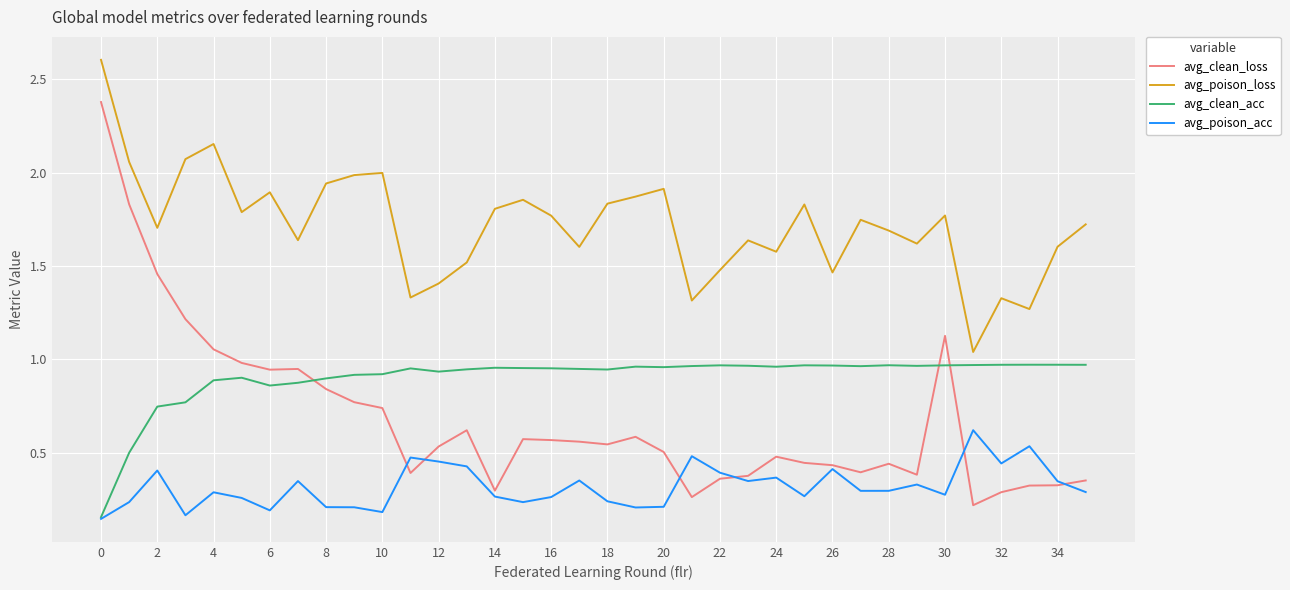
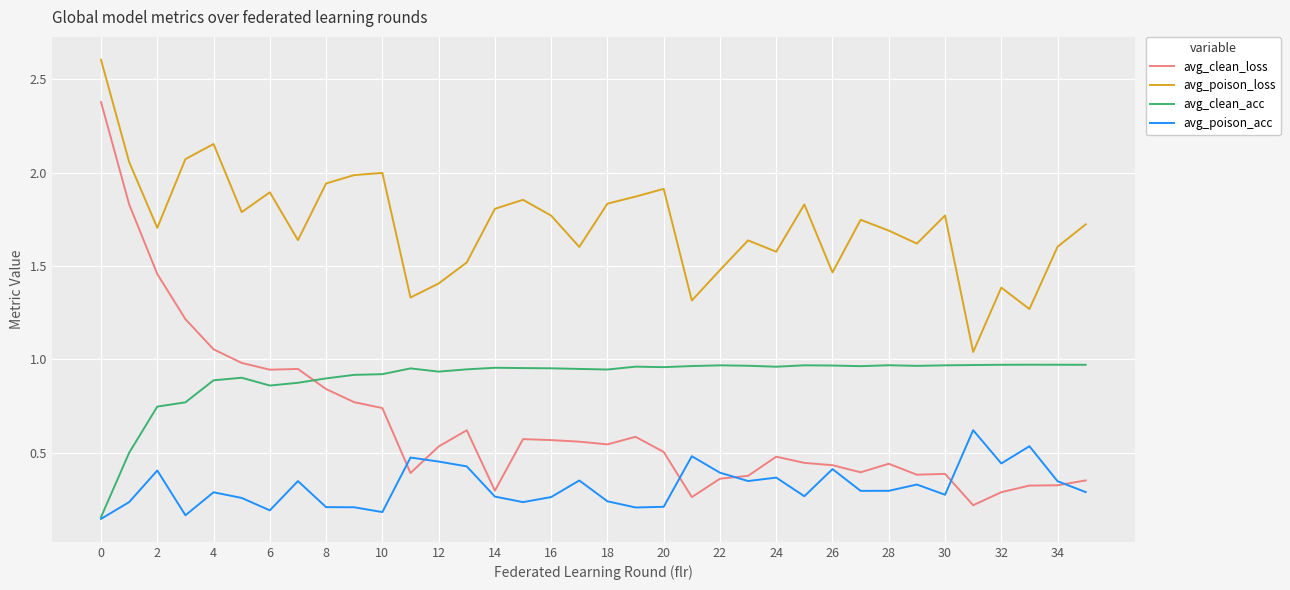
  {
    "avg_clean_loss": {
      "0": 2.38,
      "2": 1.46,
      "4": 1.05,
      "6": 0.94,
      "8": 0.84,
      "10": 0.74,
      "12": 0.53,
      "14": 0.30,
      "16": 0.57,
      "18": 0.54,
      "20": 0.50,
      "22": 0.36,
      "24": 0.48,
      "26": 0.43,
      "28": 0.44,
-     "30": 1.13,
+     "30": 0.39,
      "32": 0.29,
      "34": 0.33
    },
    "avg_poison_loss": {
      "0": 2.60,
      "2": 1.70,
      "4": 2.15,
      "6": 1.89,
      "8": 1.94,
      "10": 2.00,
      "12": 1.41,
      "14": 1.81,
      "16": 1.77,
      "18": 1.83,
      "20": 1.91,
      "22": 1.48,
      "24": 1.58,
      "26": 1.47,
      "28": 1.69,
      "30": 1.77,
-     "32": 1.33,
+     "32": 1.38,
      "34": 1.60
    },
    "avg_clean_acc": {
      "2": 0.75,
      "4": 0.89,
      "6": 0.86,
      "8": 0.90,
      "10": 0.92,
      "12": 0.93,
      "14": 0.95,
      "16": 0.95,
      "18": 0.95,
      "20": 0.96,
      "22": 0.97,
      "24": 0.96,
      "26": 0.97,
      "28": 0.97,
      "30": 0.97,
      "32": 0.97,
      "34": 0.97
    },
    "avg_poison_acc": {
      "2": 0.40,
      "4": 0.29,
      "6": 0.19,
      "8": 0.21,
      "10": 0.18,
      "12": 0.45,
      "14": 0.26,
      "16": 0.26,
      "18": 0.24,
      "20": 0.21,
      "22": 0.39,
      "24": 0.37,
      "26": 0.41,
      "28": 0.30,
      "30": 0.27,
      "32": 0.44,
      "34": 0.35
    }
  }
